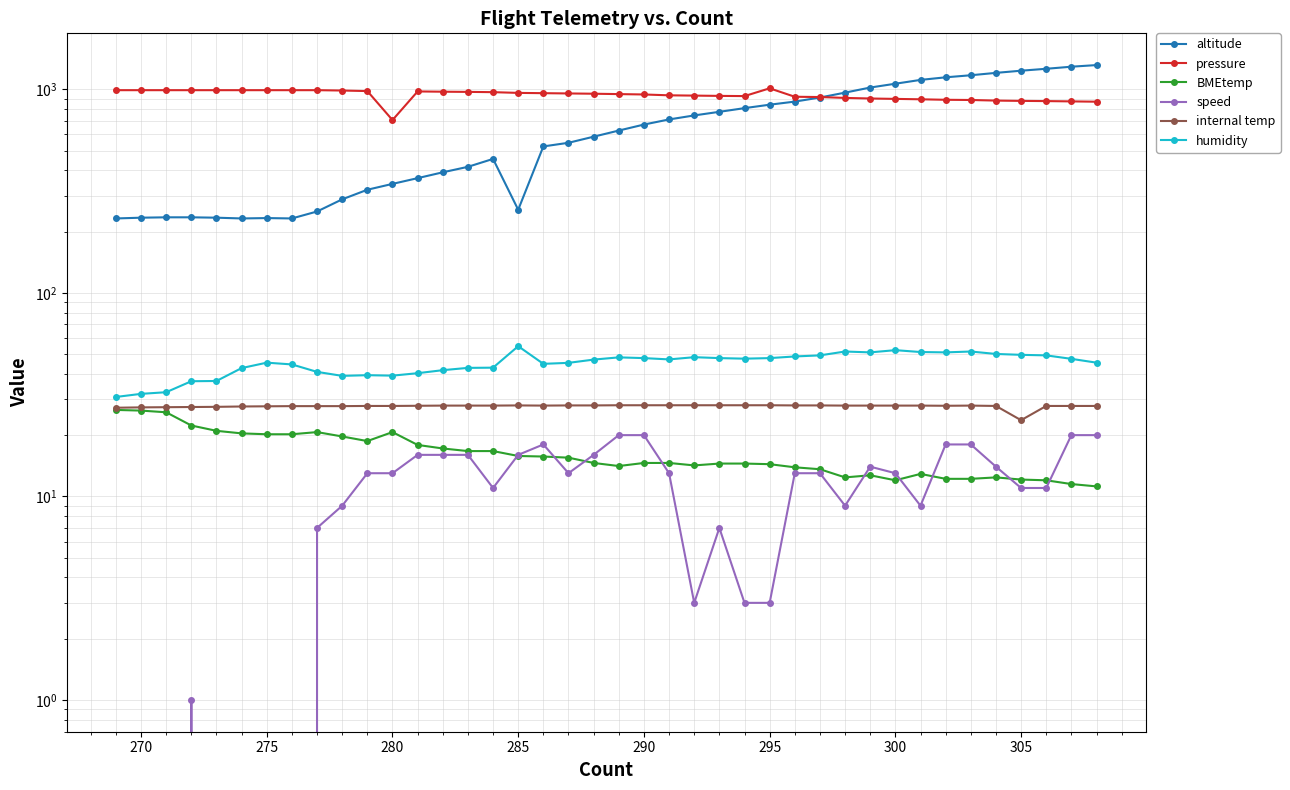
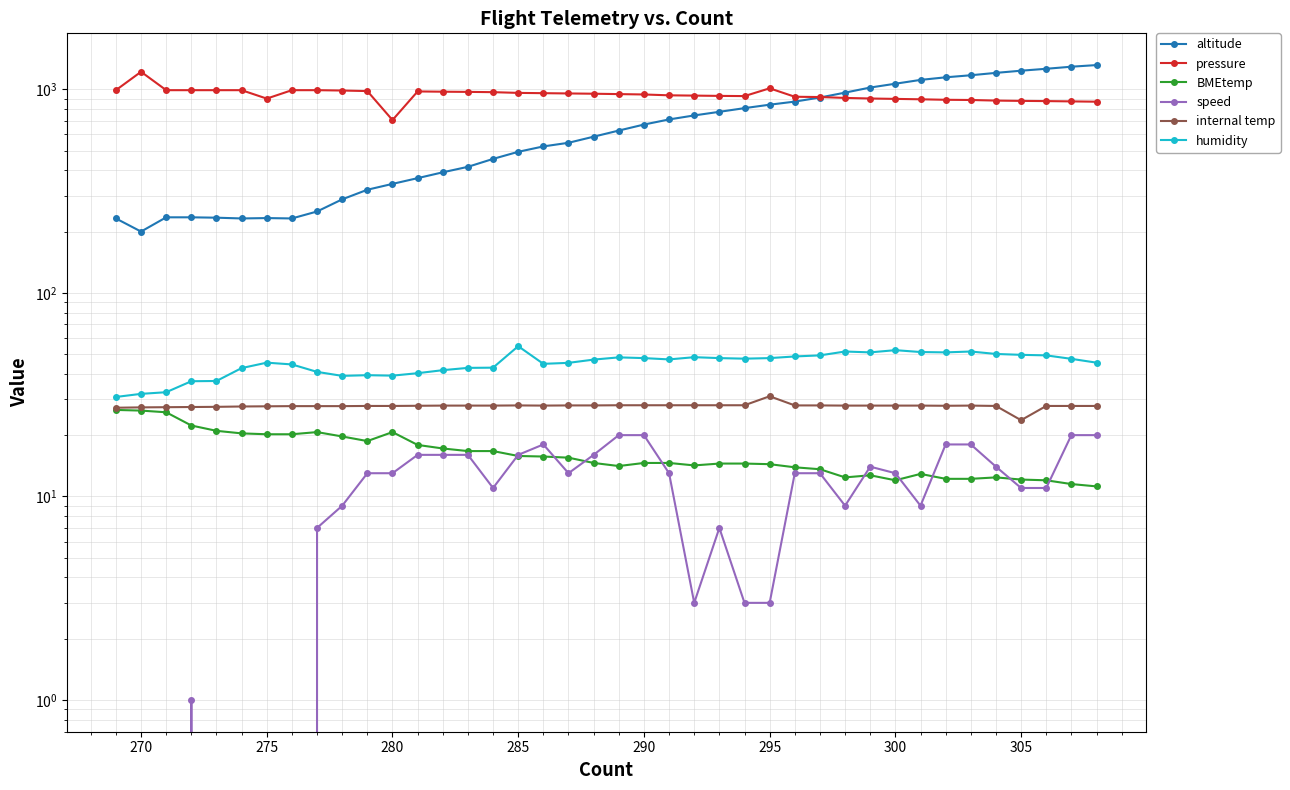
  {
    "altitude": {
-     "270": 230,
+     "270": 200,
      "275": 230,
      "280": 340,
-     "285": 260,
+     "285": 490,
      "290": 670,
      "295": 840,
      "300": 1100,
      "305": 1200
    },
    "pressure": {
-     "270": 1000,
-     "275": 1000,
+     "270": 1200,
+     "275": 900,
      "280": 710,
      "285": 1000,
      "290": 900,
      "295": 1000,
      "300": 900,
      "305": 880
    },
    "BMEtemp": {
      "270": 26,
      "275": 20,
      "280": 21,
      "290": 15,
      "295": 14,
      "300": 12,
      "305": 12
    },
    "speed": {
      "280": 13,
      "290": 20,
      "295": 3,
      "300": 13,
      "305": 11
    },
    "internal temp": {
      "270": 27,
      "275": 28,
      "280": 28,
      "285": 28,
      "290": 28,
-     "295": 28,
+     "295": 31,
      "300": 28,
      "305": 24
    },
    "humidity": {
      "270": 32,
      "275": 45,
      "280": 39,
      "285": 55,
      "290": 48,
      "295": 48,
      "300": 52,
      "305": 50
    }
  }
